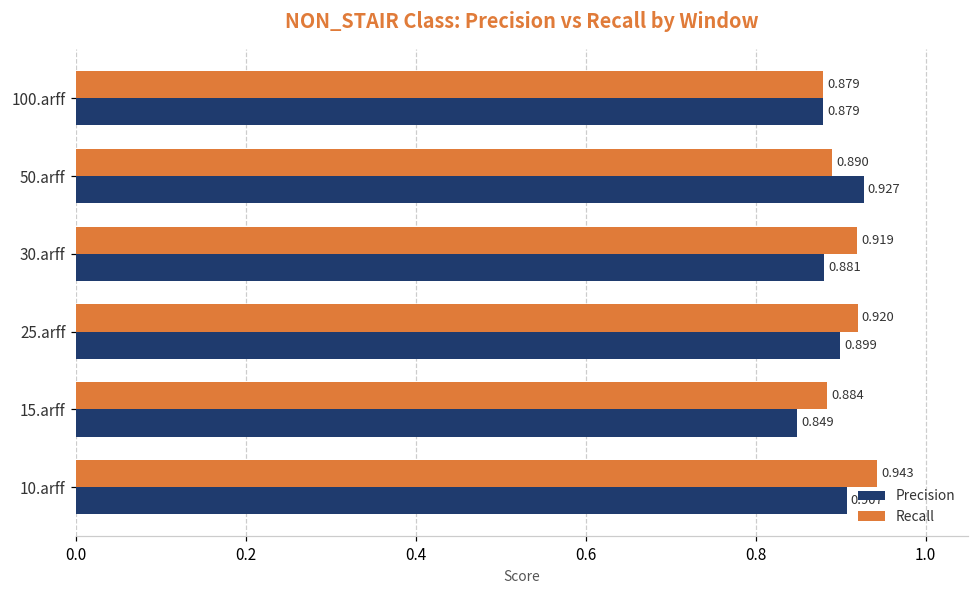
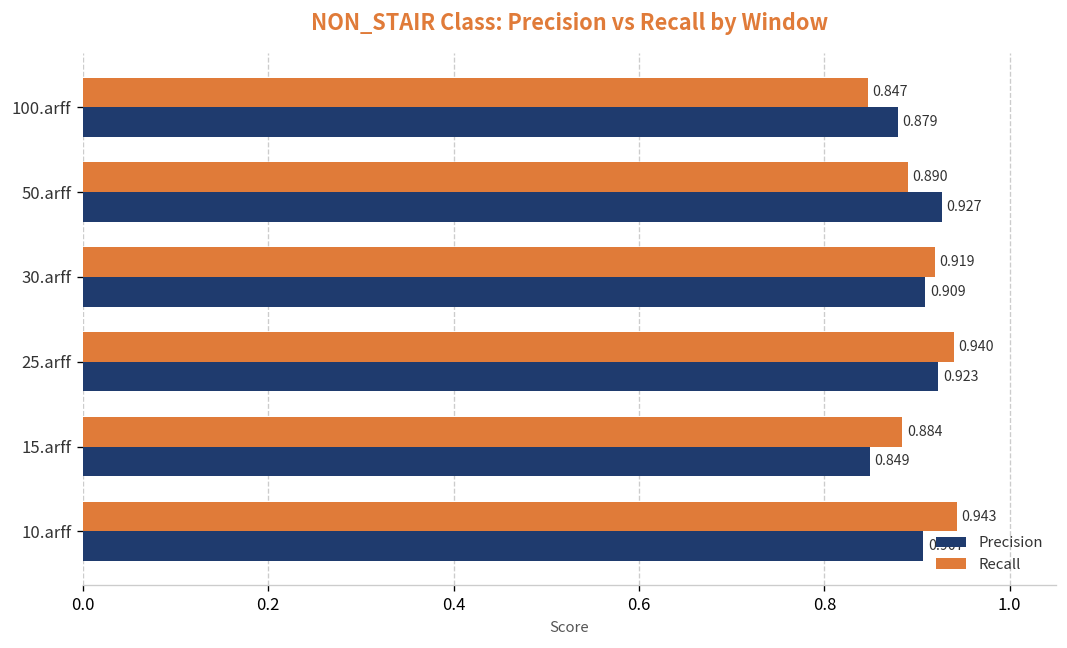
  {
    "Precision": {
      "100.arff": 0.879,
      "50.arff": 0.927,
-     "30.arff": 0.881,
-     "25.arff": 0.899,
+     "30.arff": 0.909,
+     "25.arff": 0.923,
      "15.arff": 0.849,
      "10.arff": 0.907
    },
    "Recall": {
-     "100.arff": 0.879,
+     "100.arff": 0.847,
      "50.arff": 0.890,
      "30.arff": 0.919,
-     "25.arff": 0.920,
+     "25.arff": 0.940,
      "15.arff": 0.884,
      "10.arff": 0.943
    }
  }
